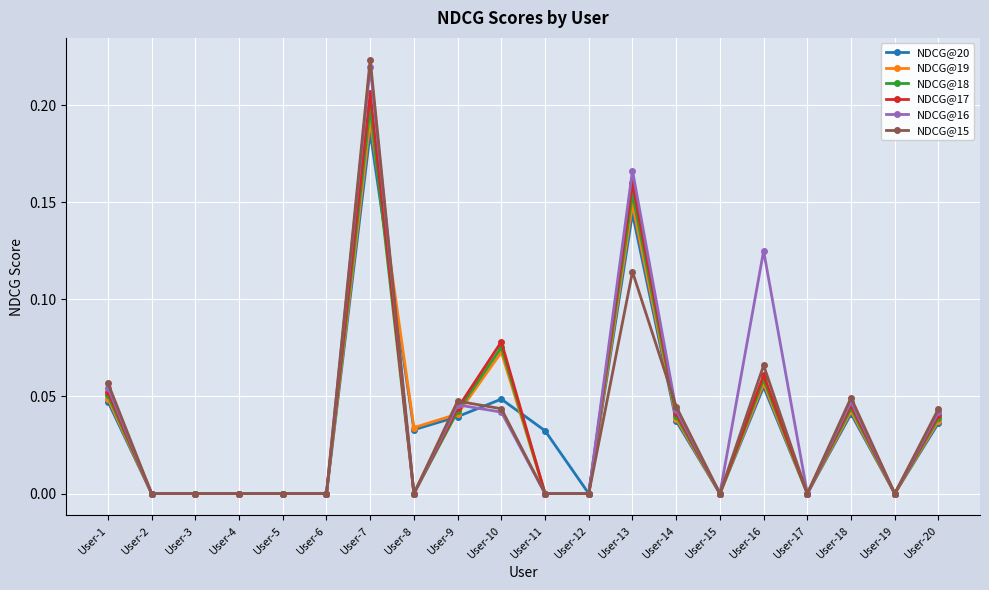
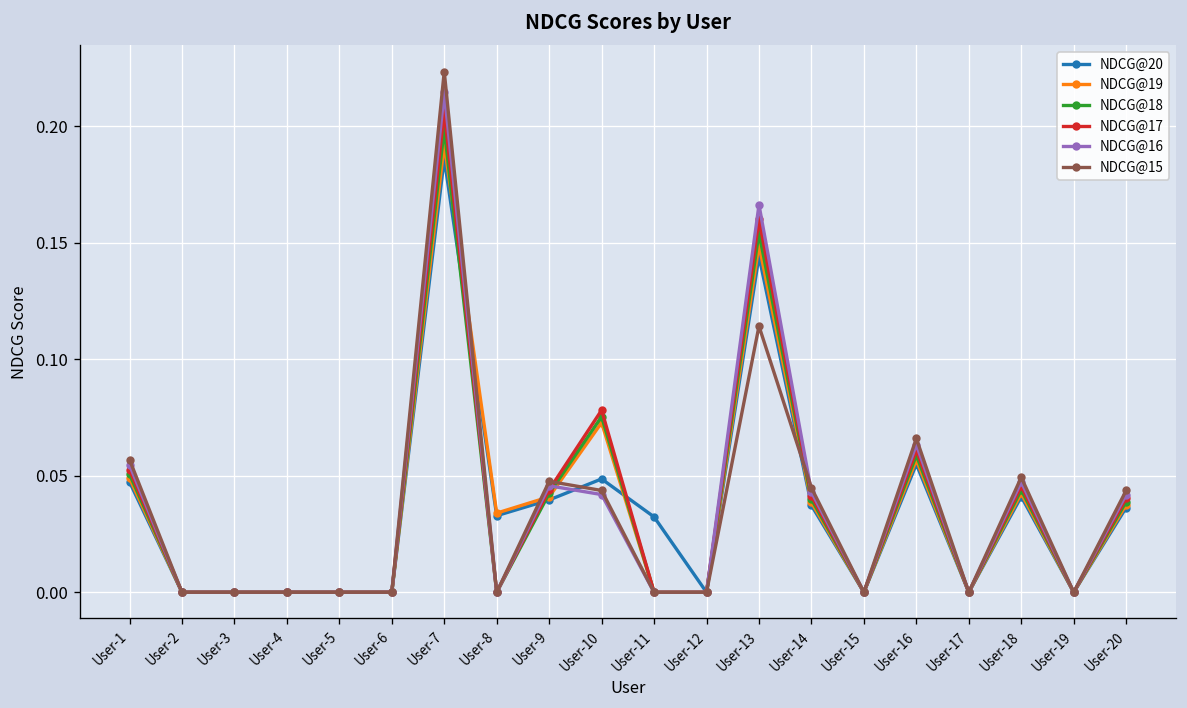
  {
    "NDCG@20": {
      "User-1": 0.047,
      "User-7": 0.186,
      "User-9": 0.040,
      "User-10": 0.049,
      "User-11": 0.032,
      "User-13": 0.144,
      "User-16": 0.055,
      "User-18": 0.041
    },
    "NDCG@19": {
      "User-1": 0.049,
      "User-7": 0.192,
      "User-9": 0.041,
      "User-10": 0.073,
      "User-13": 0.149,
      "User-16": 0.057,
      "User-18": 0.042
    },
    "NDCG@18": {
      "User-1": 0.051,
      "User-7": 0.199,
      "User-9": 0.042,
      "User-10": 0.075,
      "User-13": 0.154,
      "User-14": 0.040,
      "User-16": 0.059,
      "User-18": 0.044,
      "User-20": 0.039
    },
    "NDCG@17": {
      "User-1": 0.053,
      "User-7": 0.206,
      "User-9": 0.044,
      "User-10": 0.078,
      "User-13": 0.160,
      "User-14": 0.041,
      "User-16": 0.061,
      "User-18": 0.046,
      "User-20": 0.040
    },
    "NDCG@16": {
      "User-1": 0.055,
-     "User-7": 0.220,
+     "User-7": 0.214,
      "User-9": 0.046,
      "User-10": 0.042,
      "User-13": 0.166,
      "User-14": 0.043,
-     "User-16": 0.125,
+     "User-16": 0.063,
      "User-18": 0.047,
      "User-20": 0.042
    },
    "NDCG@15": {
      "User-1": 0.057,
      "User-7": 0.223,
      "User-9": 0.048,
      "User-10": 0.044,
      "User-13": 0.114,
      "User-14": 0.045,
      "User-16": 0.066,
      "User-18": 0.049,
      "User-20": 0.044
    }
  }
